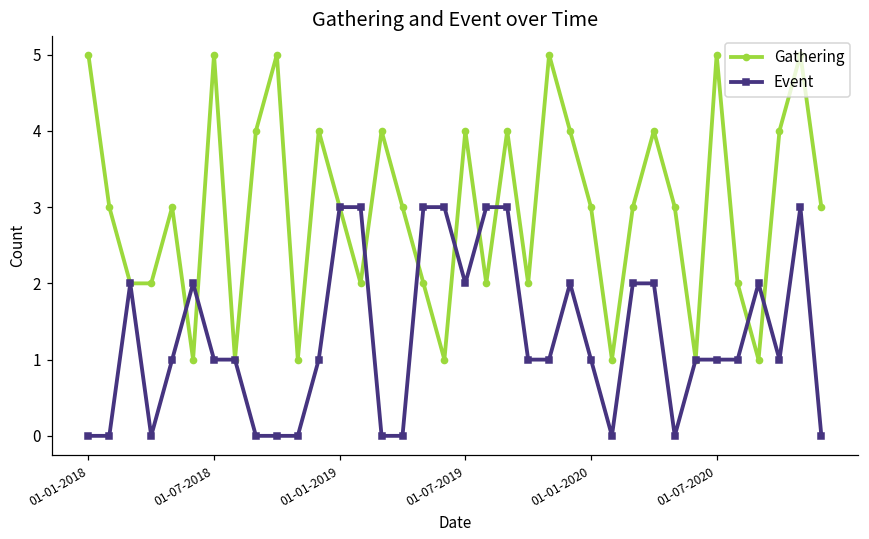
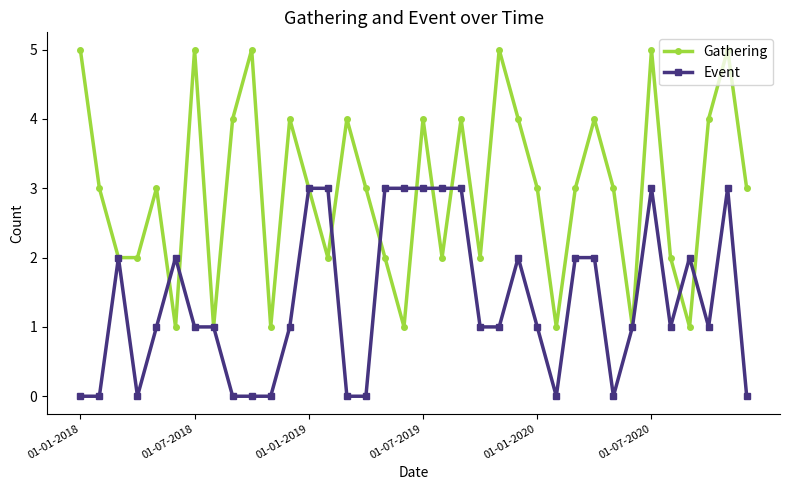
  {
    "Gathering": {
      "01-01-2018": 5,
      "01-07-2018": 5,
      "01-07-2019": 4,
      "01-01-2020": 3,
      "01-07-2020": 5
    },
    "Event": {
      "01-01-2018": 0,
      "01-07-2018": 1,
-     "01-07-2019": 2,
+     "01-07-2019": 3,
      "01-01-2020": 1,
-     "01-07-2020": 1
+     "01-07-2020": 3
    }
  }
